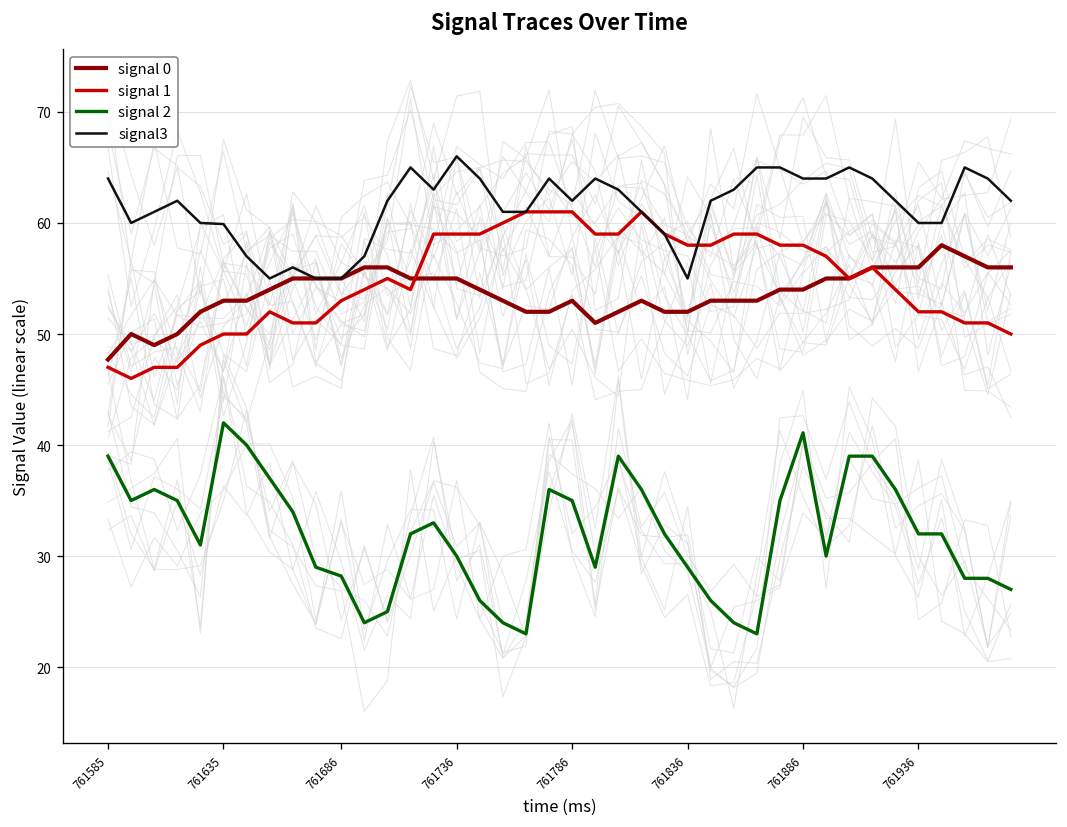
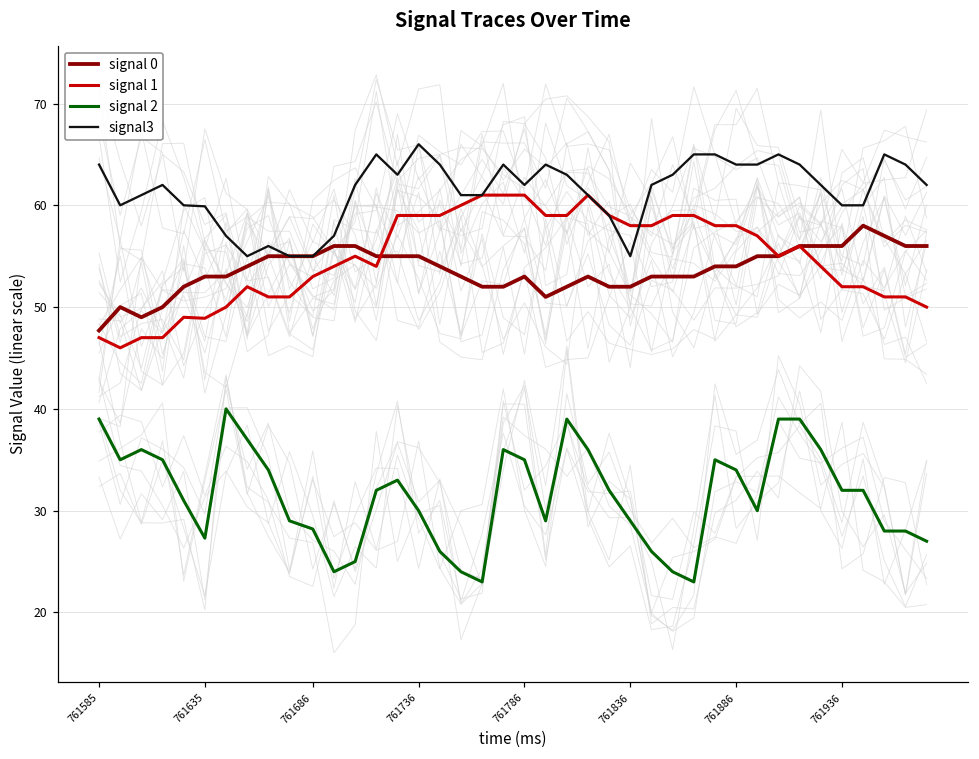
  {
    "signal 0": {
      "761585": 48,
      "761635": 53,
      "761736": 55,
      "761786": 53,
      "761836": 52,
      "761886": 54,
      "761936": 56
    },
    "signal 1": {
      "761585": 47,
-     "761635": 50,
+     "761635": 49,
      "761736": 59,
      "761786": 61
    },
    "signal 2": {
-     "761635": 42,
+     "761635": 27,
      "761686": 28,
      "761786": 35,
      "761836": 29,
-     "761886": 41,
+     "761886": 34,
      "761936": 32
    },
    "signal3": {
      "761585": 64,
      "761635": 60,
      "761786": 62,
      "761836": 55
    }
  }
